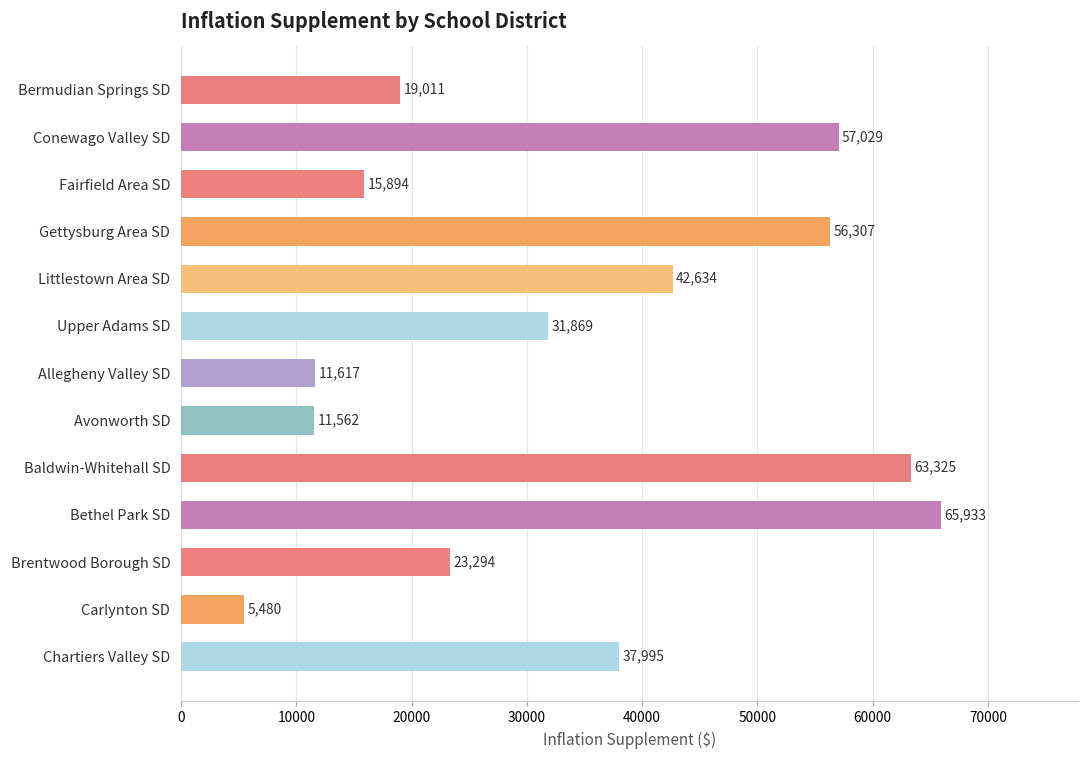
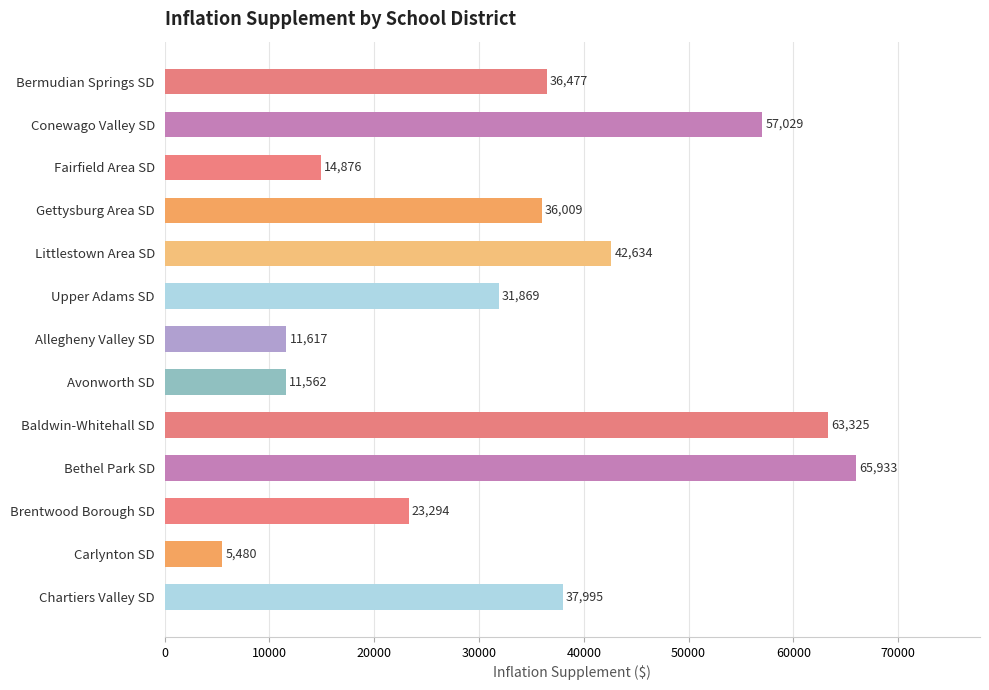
  {
-   "Bermudian Springs SD": "19,011",
+   "Bermudian Springs SD": "36,477",
    "Conewago Valley SD": "57,029",
-   "Fairfield Area SD": "15,894",
-   "Gettysburg Area SD": "56,307",
+   "Fairfield Area SD": "14,876",
+   "Gettysburg Area SD": "36,009",
    "Littlestown Area SD": "42,634",
    "Upper Adams SD": "31,869",
    "Allegheny Valley SD": "11,617",
    "Avonworth SD": "11,562",
    "Baldwin-Whitehall SD": "63,325",
    "Bethel Park SD": "65,933",
    "Brentwood Borough SD": "23,294",
    "Carlynton SD": "5,480",
    "Chartiers Valley SD": "37,995"
  }
